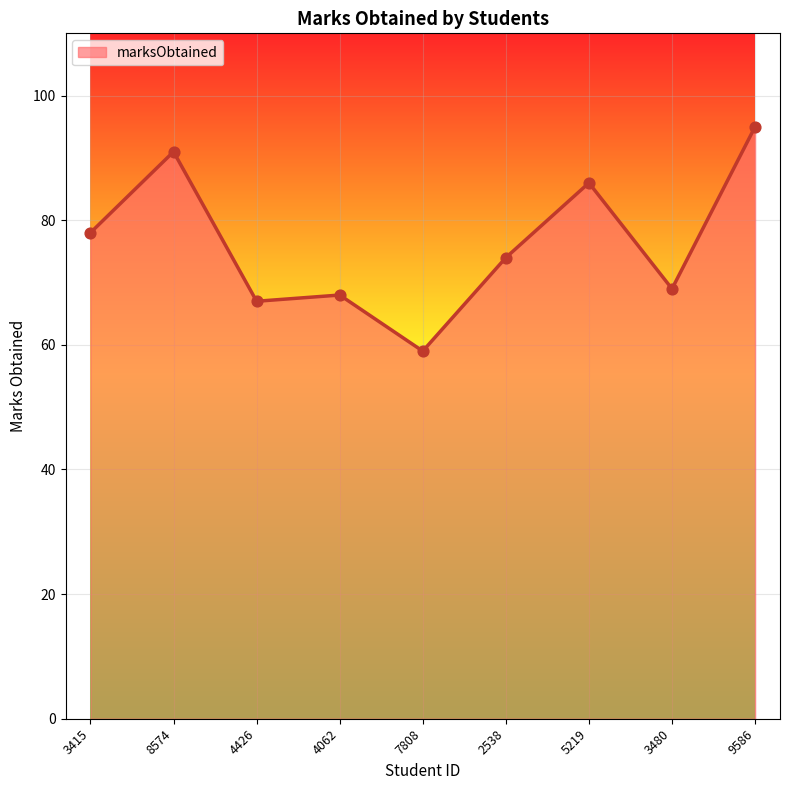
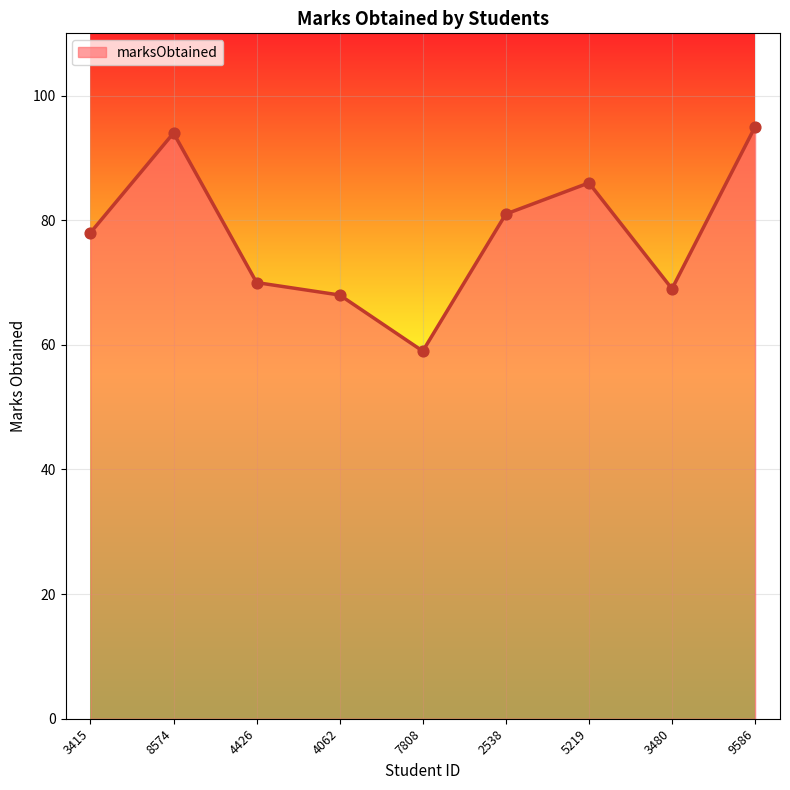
  {
    "3415": 78,
-   "8574": 91,
-   "4426": 67,
+   "8574": 94,
+   "4426": 70,
    "4062": 68,
    "7808": 59,
-   "2538": 74,
+   "2538": 81,
    "5219": 86,
    "3480": 69,
    "9586": 95
  }
